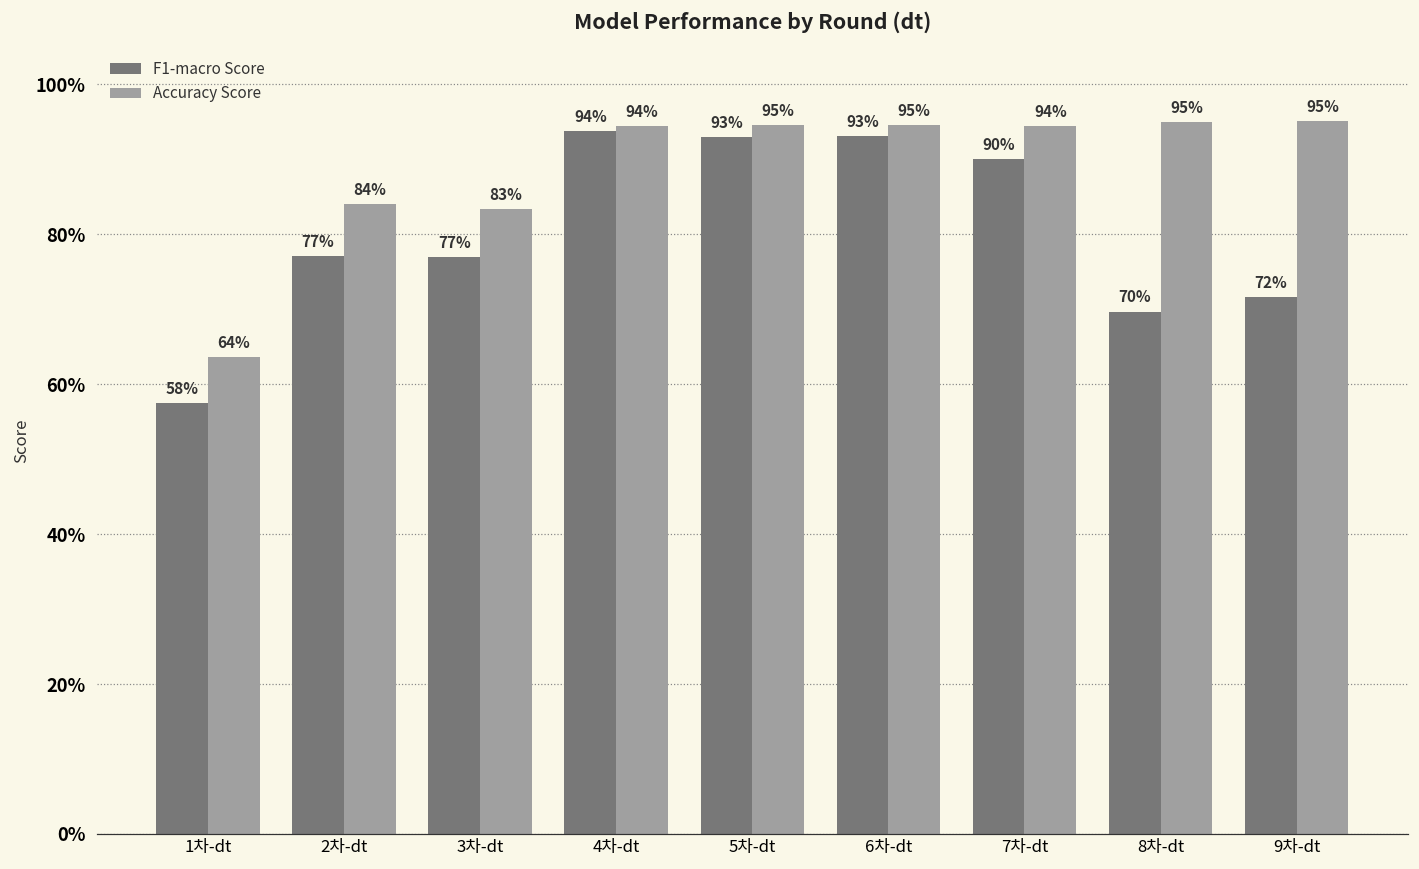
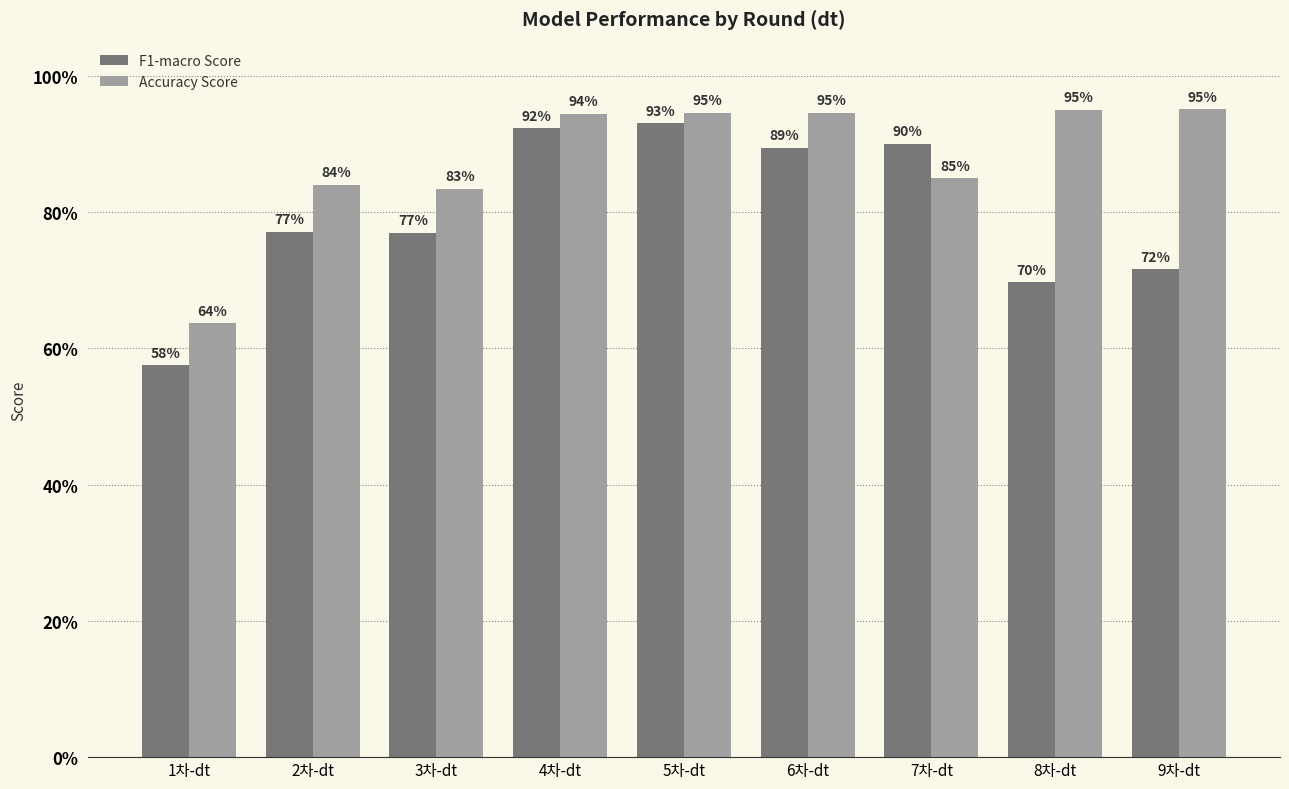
  {
    "F1-macro Score": {
      "1차-dt": "58%",
      "2차-dt": "77%",
      "3차-dt": "77%",
-     "4차-dt": "94%",
+     "4차-dt": "92%",
      "5차-dt": "93%",
-     "6차-dt": "93%",
+     "6차-dt": "89%",
      "7차-dt": "90%",
      "8차-dt": "70%",
      "9차-dt": "72%"
    },
    "Accuracy Score": {
      "1차-dt": "64%",
      "2차-dt": "84%",
      "3차-dt": "83%",
      "4차-dt": "94%",
      "5차-dt": "95%",
      "6차-dt": "95%",
-     "7차-dt": "94%",
+     "7차-dt": "85%",
      "8차-dt": "95%",
      "9차-dt": "95%"
    }
  }
